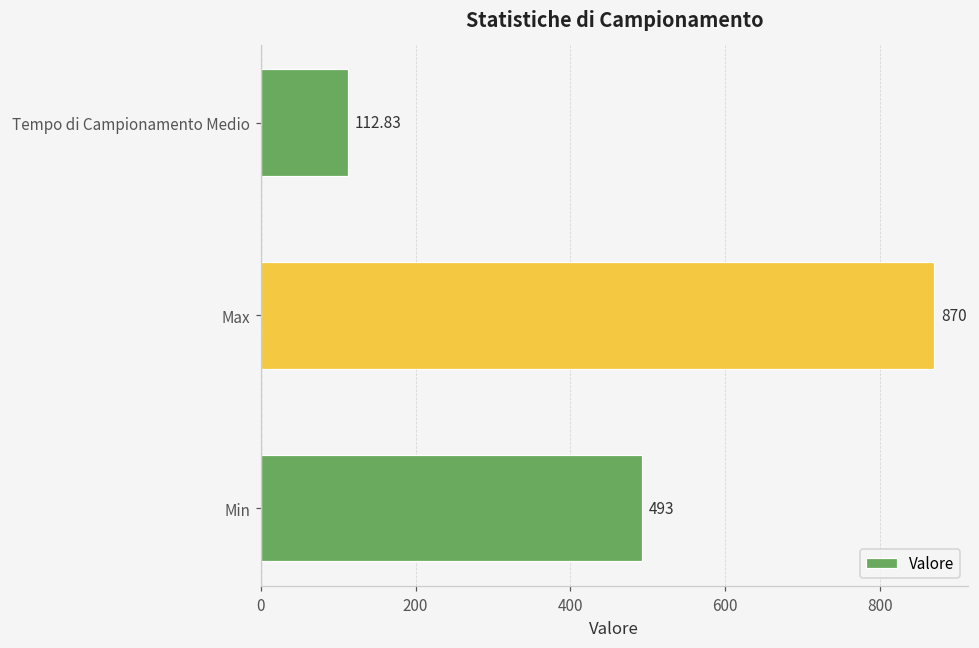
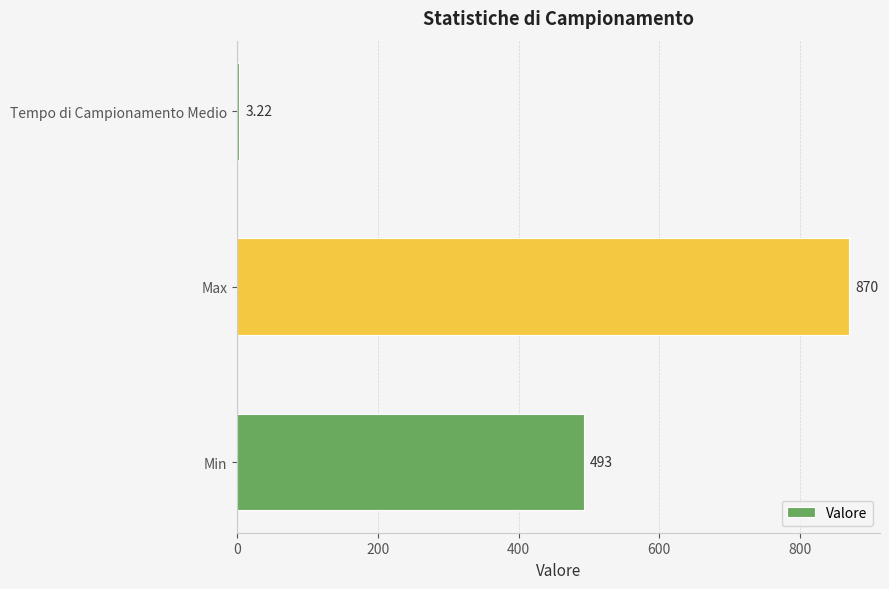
  {
-   "Tempo di Campionamento Medio": 112.83,
+   "Tempo di Campionamento Medio": 3.22,
    "Max": 870,
    "Min": 493
  }
